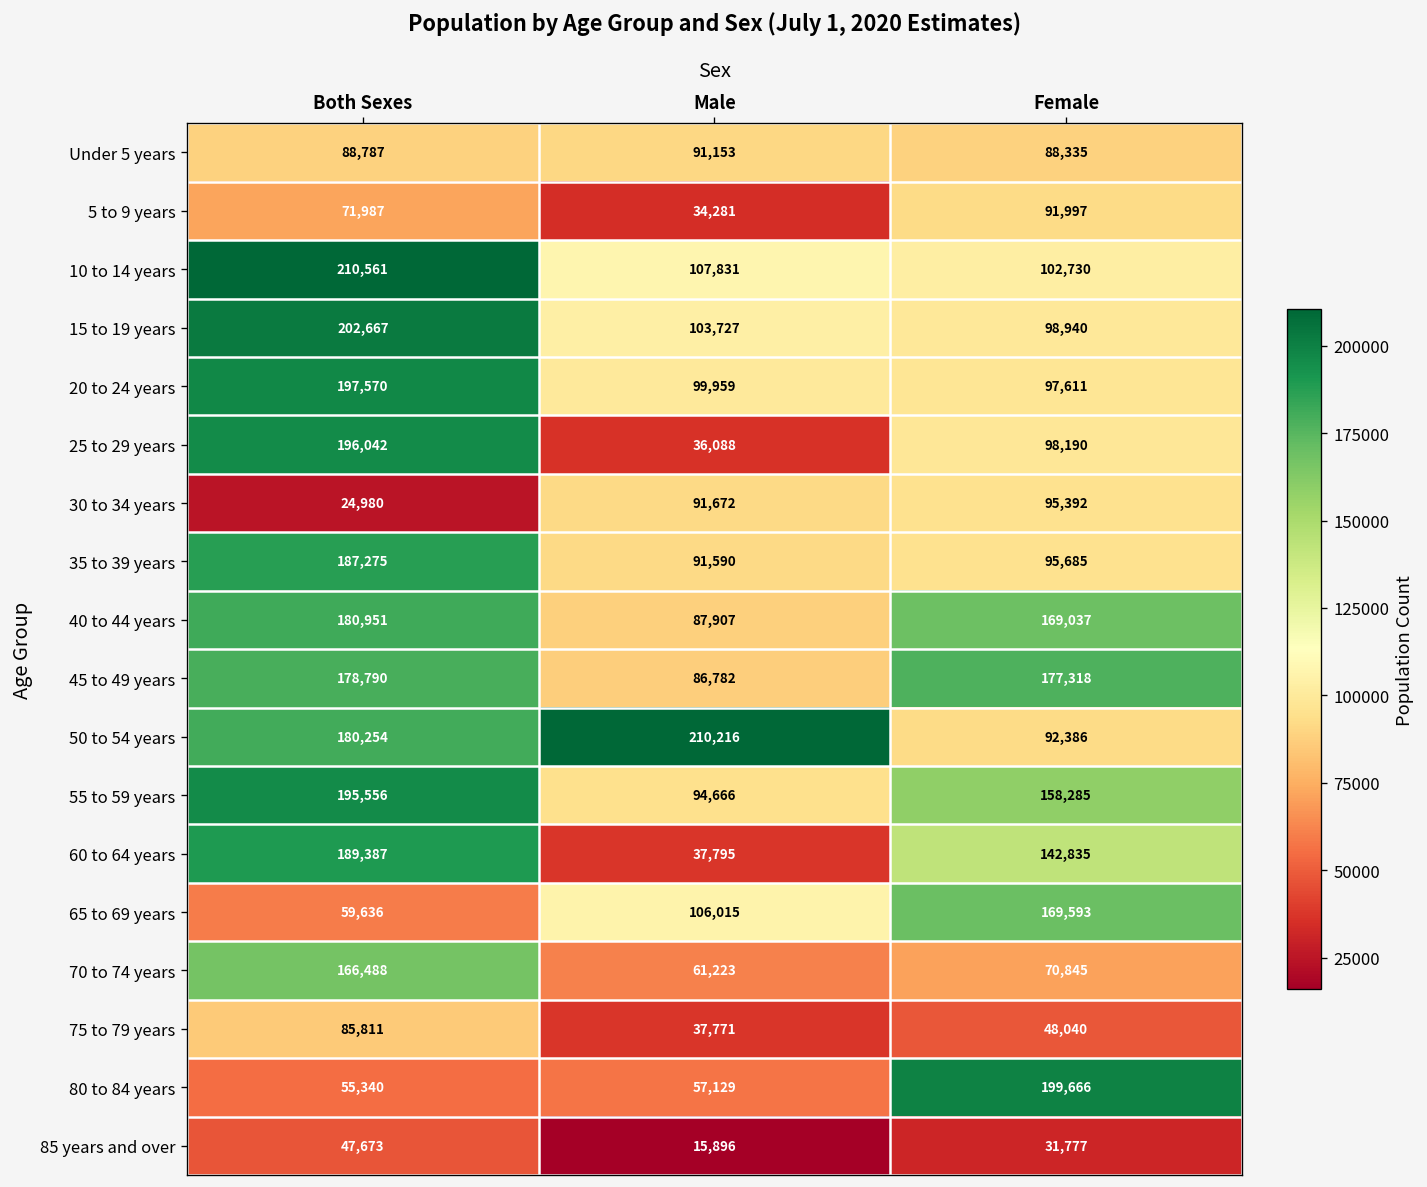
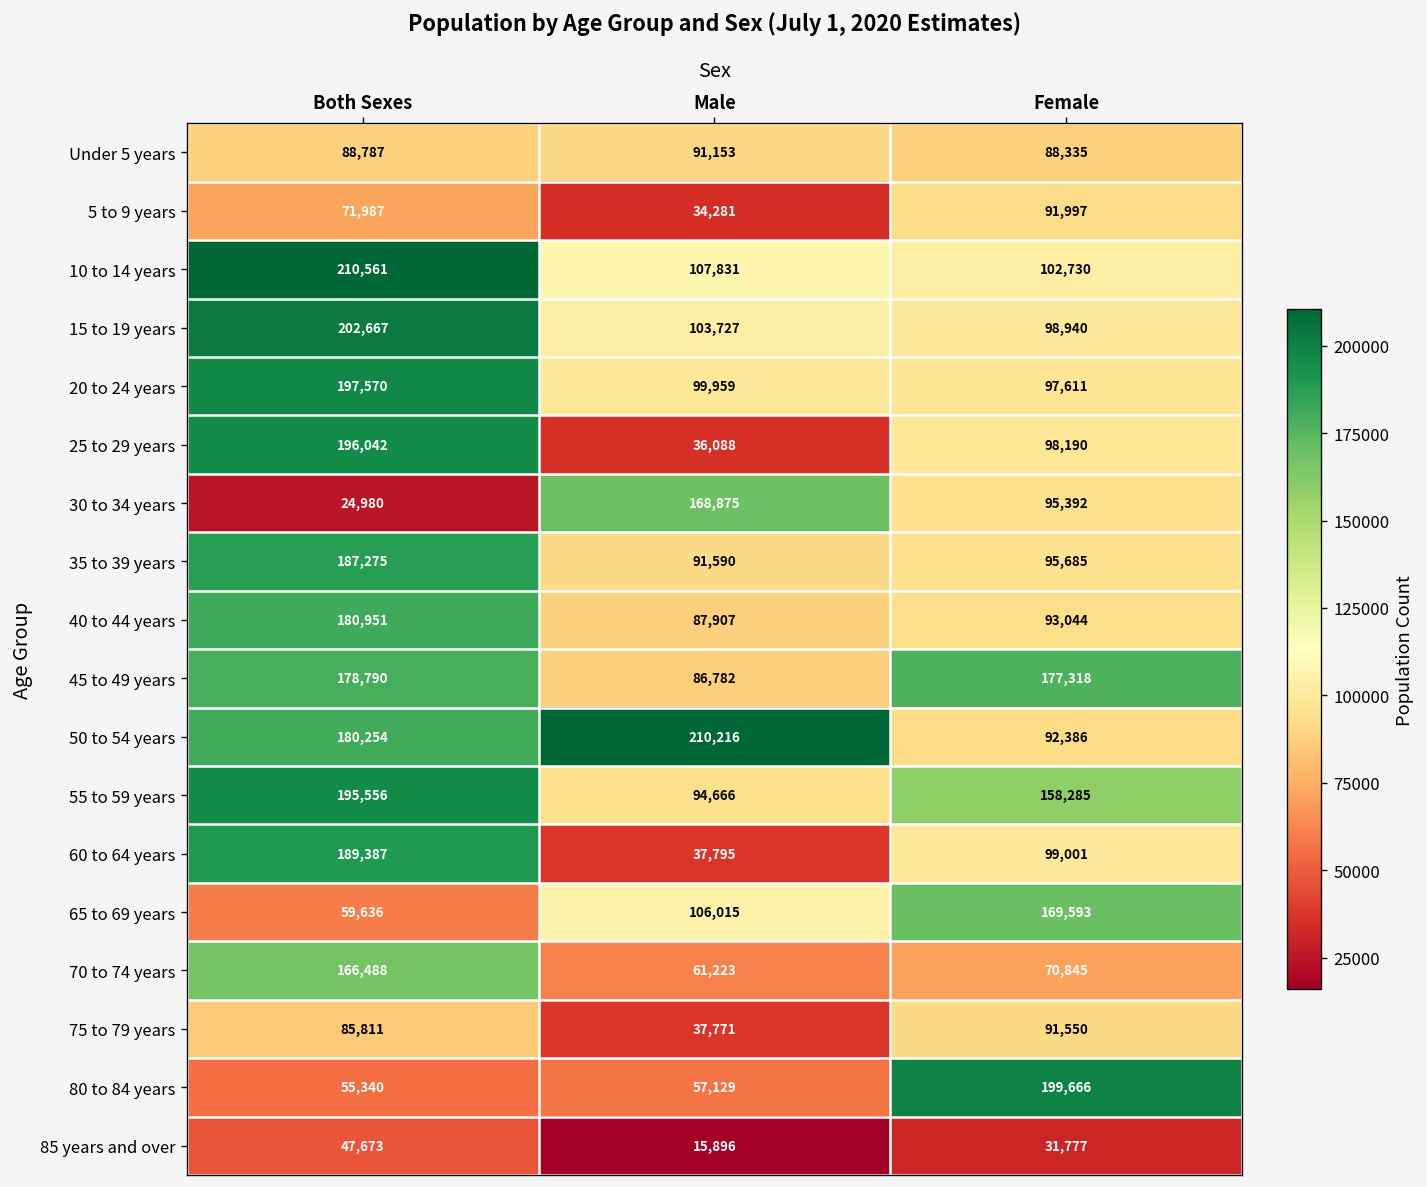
  {
    "Under 5 years": {
      "Both Sexes": "88,787",
      "Male": "91,153",
      "Female": "88,335"
    },
    "5 to 9 years": {
      "Both Sexes": "71,987",
      "Male": "34,281",
      "Female": "91,997"
    },
    "10 to 14 years": {
      "Both Sexes": "210,561",
      "Male": "107,831",
      "Female": "102,730"
    },
    "15 to 19 years": {
      "Both Sexes": "202,667",
      "Male": "103,727",
      "Female": "98,940"
    },
    "20 to 24 years": {
      "Both Sexes": "197,570",
      "Male": "99,959",
      "Female": "97,611"
    },
    "25 to 29 years": {
      "Both Sexes": "196,042",
      "Male": "36,088",
      "Female": "98,190"
    },
    "30 to 34 years": {
      "Both Sexes": "24,980",
-     "Male": "91,672",
+     "Male": "168,875",
      "Female": "95,392"
    },
    "35 to 39 years": {
      "Both Sexes": "187,275",
      "Male": "91,590",
      "Female": "95,685"
    },
    "40 to 44 years": {
      "Both Sexes": "180,951",
      "Male": "87,907",
-     "Female": "169,037"
+     "Female": "93,044"
    },
    "45 to 49 years": {
      "Both Sexes": "178,790",
      "Male": "86,782",
      "Female": "177,318"
    },
    "50 to 54 years": {
      "Both Sexes": "180,254",
      "Male": "210,216",
      "Female": "92,386"
    },
    "55 to 59 years": {
      "Both Sexes": "195,556",
      "Male": "94,666",
      "Female": "158,285"
    },
    "60 to 64 years": {
      "Both Sexes": "189,387",
      "Male": "37,795",
-     "Female": "142,835"
+     "Female": "99,001"
    },
    "65 to 69 years": {
      "Both Sexes": "59,636",
      "Male": "106,015",
      "Female": "169,593"
    },
    "70 to 74 years": {
      "Both Sexes": "166,488",
      "Male": "61,223",
      "Female": "70,845"
    },
    "75 to 79 years": {
      "Both Sexes": "85,811",
      "Male": "37,771",
-     "Female": "48,040"
+     "Female": "91,550"
    },
    "80 to 84 years": {
      "Both Sexes": "55,340",
      "Male": "57,129",
      "Female": "199,666"
    },
    "85 years and over": {
      "Both Sexes": "47,673",
      "Male": "15,896",
      "Female": "31,777"
    }
  }
